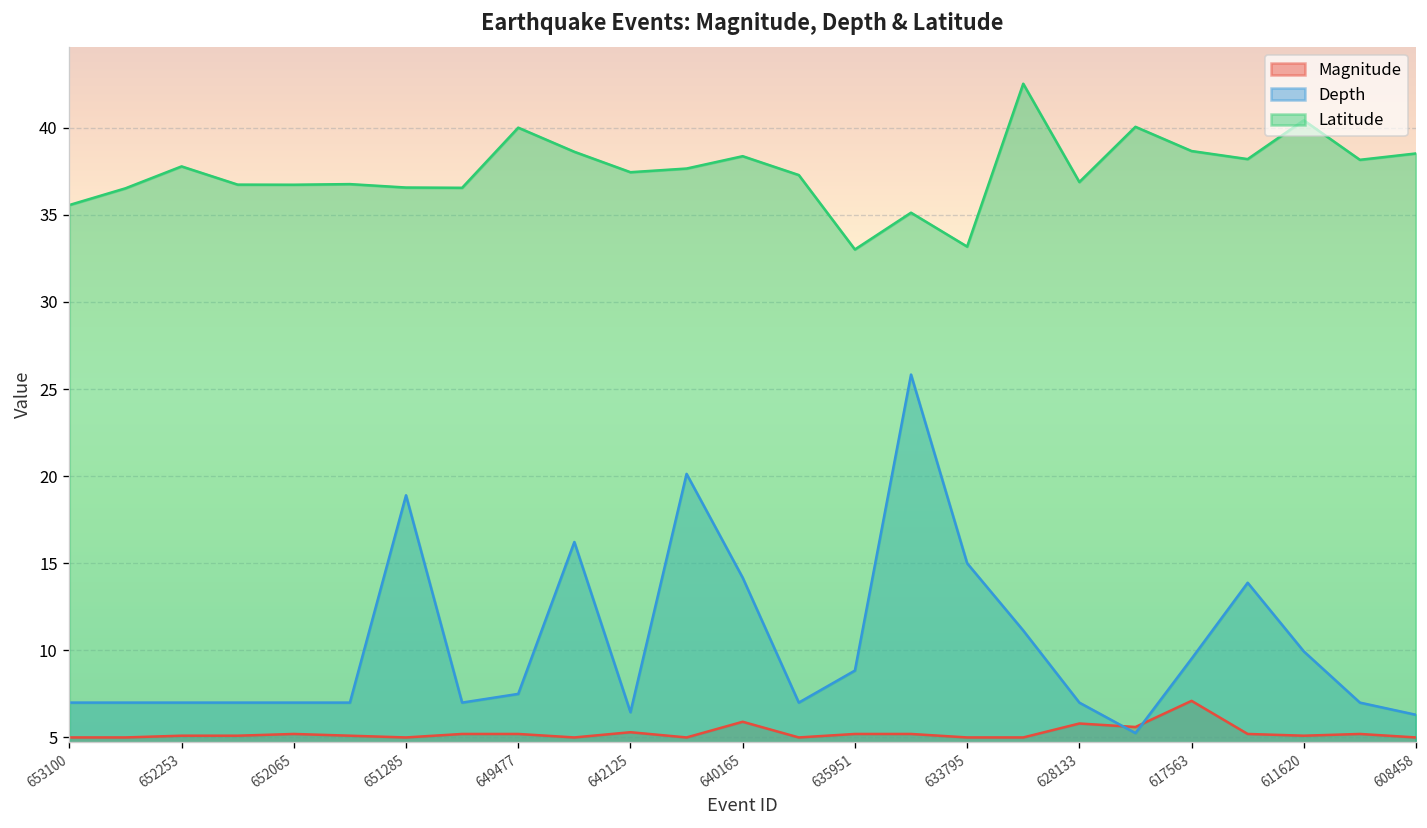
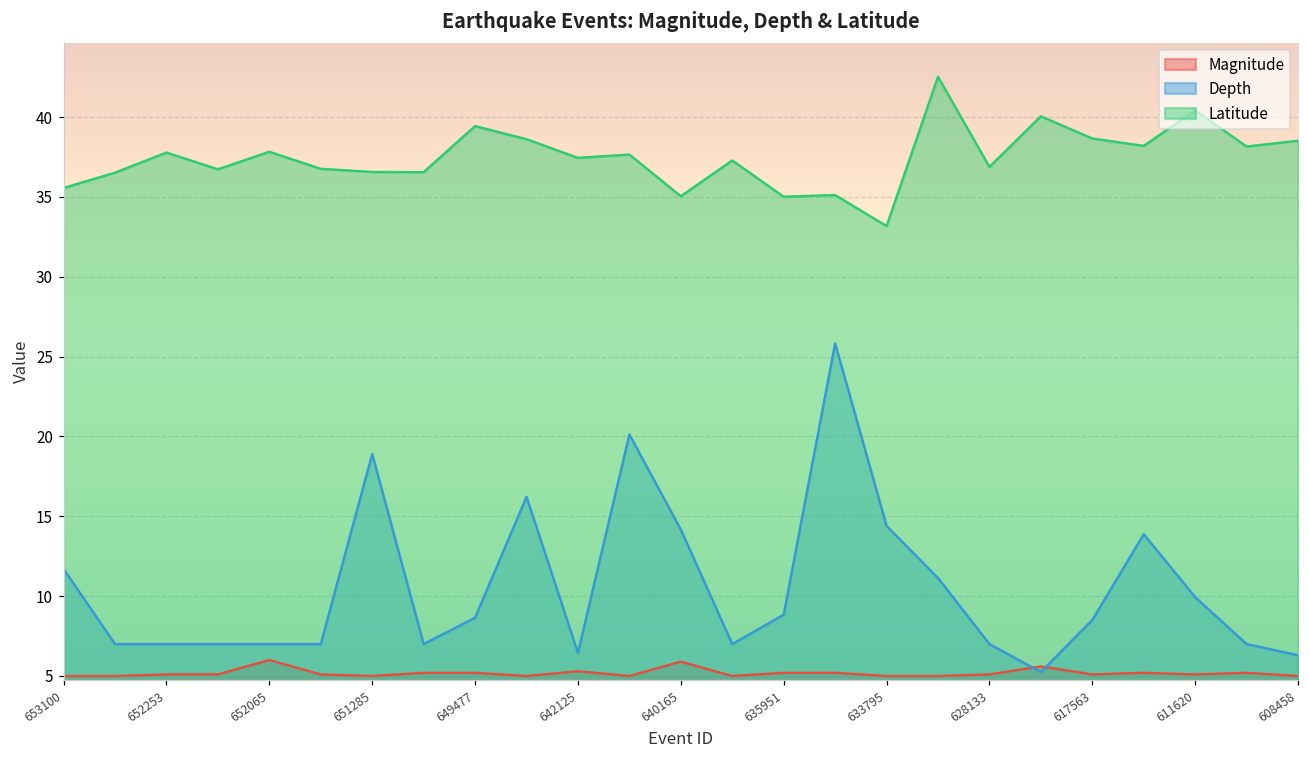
  {
    "Magnitude": {
      "653100": 5.0,
      "652253": 5.1,
-     "652065": 5.2,
+     "652065": 6.0,
      "651285": 5.0,
      "649477": 5.2,
      "642125": 5.3,
      "640165": 5.9,
      "635951": 5.2,
      "633795": 5.0,
-     "628133": 5.8,
-     "617563": 7.1,
+     "628133": 5.1,
+     "617563": 5.1,
      "611620": 5.1,
      "608458": 5.0
    },
    "Depth": {
-     "653100": 7.0,
+     "653100": 11.7,
      "652253": 7.0,
      "652065": 7.0,
      "651285": 18.9,
-     "649477": 7.5,
+     "649477": 8.7,
      "642125": 6.5,
      "640165": 14.2,
      "635951": 8.8,
-     "633795": 15.0,
+     "633795": 14.4,
      "628133": 7.0,
-     "617563": 9.5,
+     "617563": 8.5,
      "611620": 9.9,
      "608458": 6.3
    },
    "Latitude": {
      "653100": 35.6,
      "652253": 37.8,
-     "652065": 36.7,
+     "652065": 37.8,
      "651285": 36.6,
-     "649477": 40.0,
+     "649477": 39.4,
      "642125": 37.4,
-     "640165": 38.4,
-     "635951": 33.0,
+     "640165": 35.0,
+     "635951": 35.0,
      "633795": 33.2,
      "628133": 36.9,
      "617563": 38.7,
      "608458": 38.5
    }
  }
